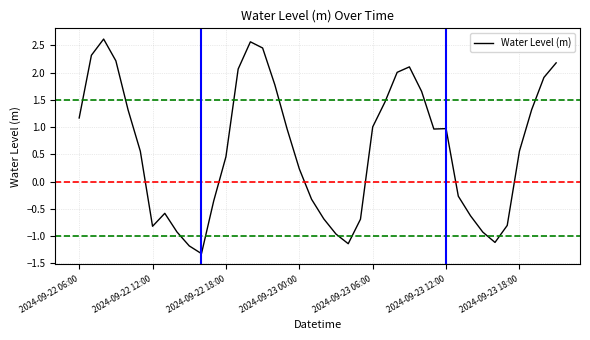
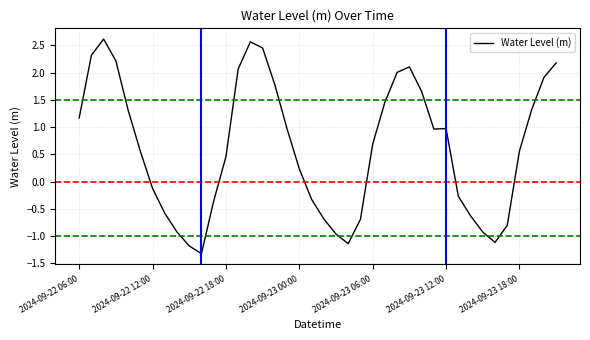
  {
    "2024-09-22 06:00": 1.2,
-   "2024-09-22 12:00": -0.8,
+   "2024-09-22 12:00": -0.1,
    "2024-09-22 18:00": 0.5,
    "2024-09-23 00:00": 0.2,
-   "2024-09-23 06:00": 1.0,
+   "2024-09-23 06:00": 0.7,
    "2024-09-23 12:00": 1.0,
    "2024-09-23 18:00": 0.6
  }
